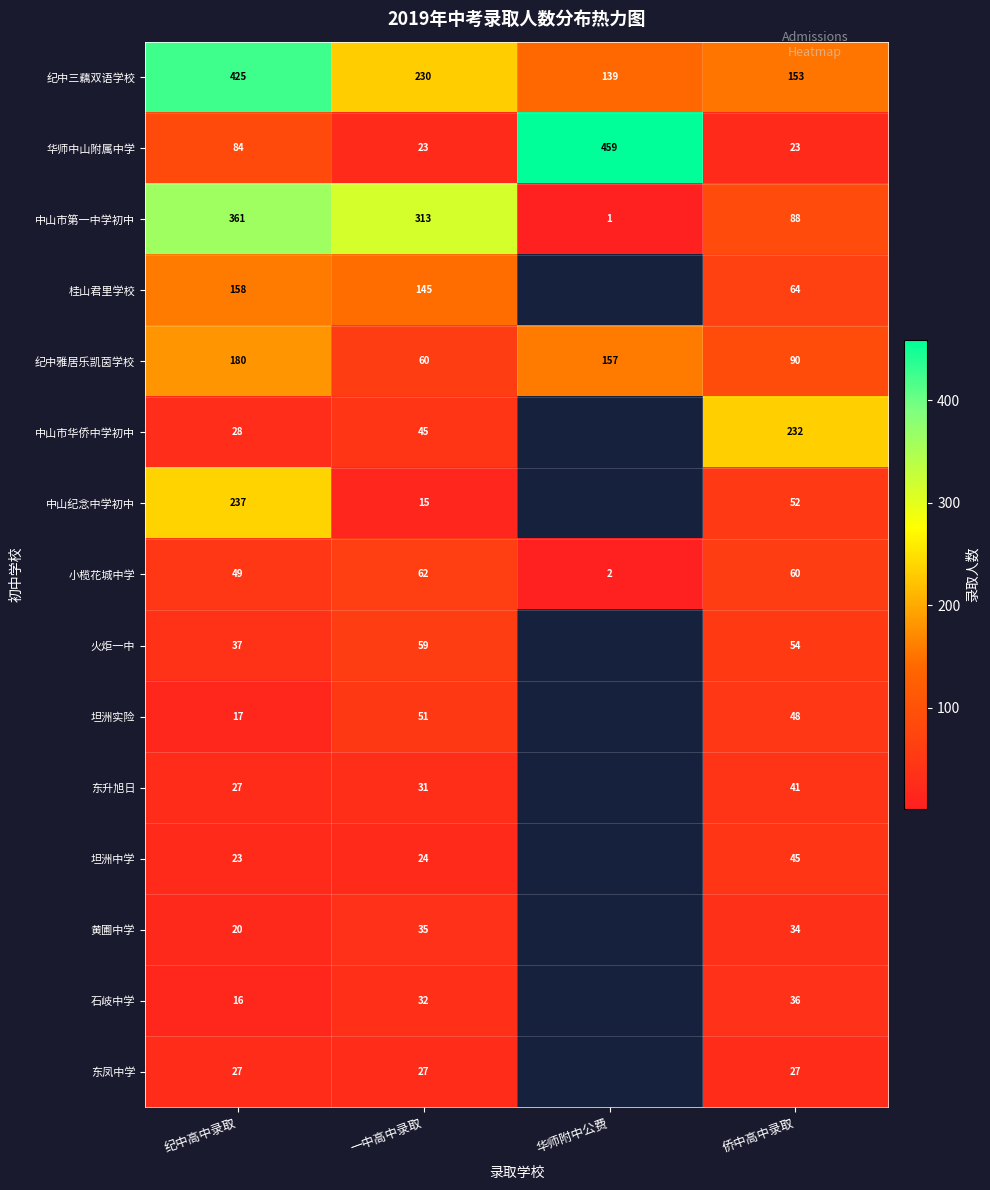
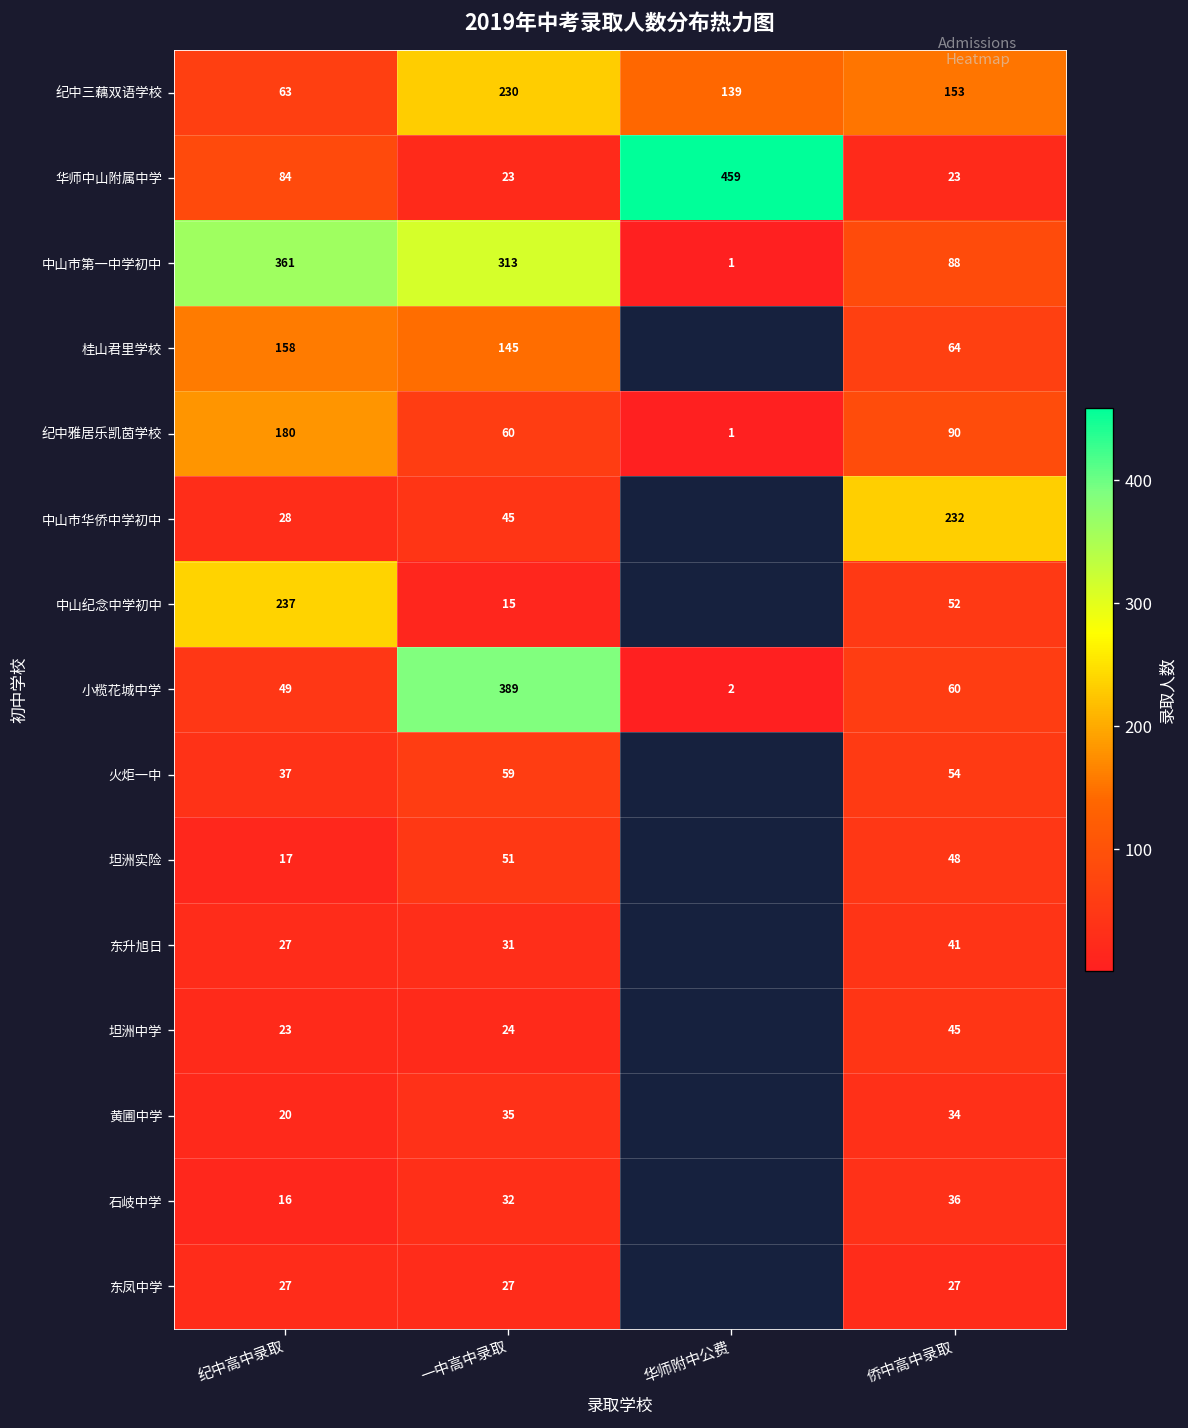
  {
    "纪中三藕双语学校": {
-     "纪中高中录取": 425,
+     "纪中高中录取": 63,
      "一中高中录取": 230,
      "华师附中公费": 139,
      "侨中高中录取": 153
    },
    "华师中山附属中学": {
      "纪中高中录取": 84,
      "一中高中录取": 23,
      "华师附中公费": 459,
      "侨中高中录取": 23
    },
    "中山市第一中学初中": {
      "纪中高中录取": 361,
      "一中高中录取": 313,
      "华师附中公费": 1,
      "侨中高中录取": 88
    },
    "桂山君里学校": {
      "纪中高中录取": 158,
      "一中高中录取": 145,
      "侨中高中录取": 64
    },
    "纪中雅居乐凯茵学校": {
      "纪中高中录取": 180,
      "一中高中录取": 60,
-     "华师附中公费": 157,
+     "华师附中公费": 1,
      "侨中高中录取": 90
    },
    "中山市华侨中学初中": {
      "纪中高中录取": 28,
      "一中高中录取": 45,
      "侨中高中录取": 232
    },
    "中山纪念中学初中": {
      "纪中高中录取": 237,
      "一中高中录取": 15,
      "侨中高中录取": 52
    },
    "小榄花城中学": {
      "纪中高中录取": 49,
-     "一中高中录取": 62,
+     "一中高中录取": 389,
      "华师附中公费": 2,
      "侨中高中录取": 60
    },
    "火炬一中": {
      "纪中高中录取": 37,
      "一中高中录取": 59,
      "侨中高中录取": 54
    },
    "坦洲实险": {
      "纪中高中录取": 17,
      "一中高中录取": 51,
      "侨中高中录取": 48
    },
    "东升旭日": {
      "纪中高中录取": 27,
      "一中高中录取": 31,
      "侨中高中录取": 41
    },
    "坦洲中学": {
      "纪中高中录取": 23,
      "一中高中录取": 24,
      "侨中高中录取": 45
    },
    "黄圃中学": {
      "纪中高中录取": 20,
      "一中高中录取": 35,
      "侨中高中录取": 34
    },
    "石岐中学": {
      "纪中高中录取": 16,
      "一中高中录取": 32,
      "侨中高中录取": 36
    },
    "东凤中学": {
      "纪中高中录取": 27,
      "一中高中录取": 27,
      "侨中高中录取": 27
    }
  }
